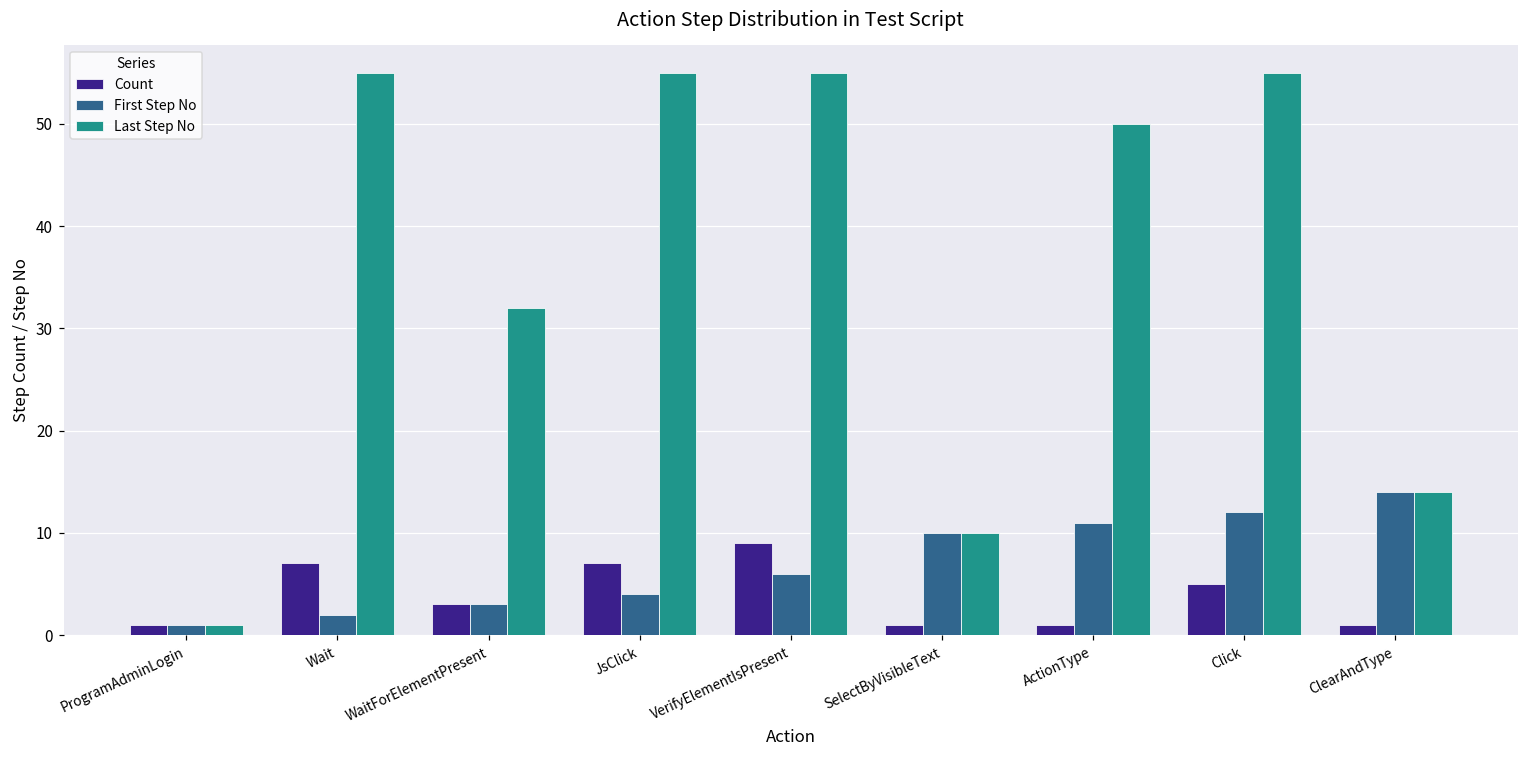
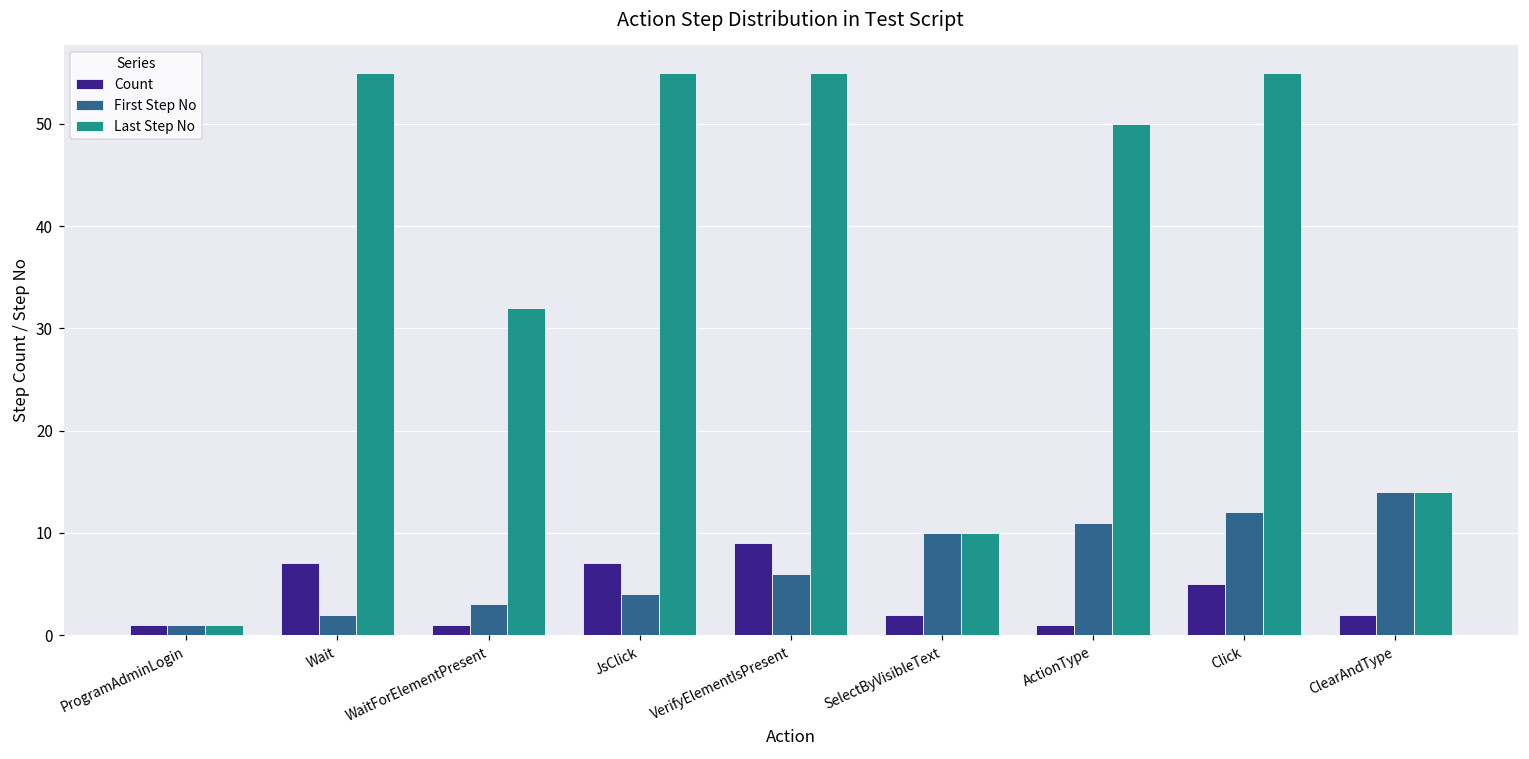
  {
    "Count": {
      "ProgramAdminLogin": 1,
      "Wait": 7,
-     "WaitForElementPresent": 3,
+     "WaitForElementPresent": 1,
      "JsClick": 7,
      "VerifyElementIsPresent": 9,
-     "SelectByVisibleText": 1,
+     "SelectByVisibleText": 2,
      "ActionType": 1,
      "Click": 5,
-     "ClearAndType": 1
+     "ClearAndType": 2
    }
  }
